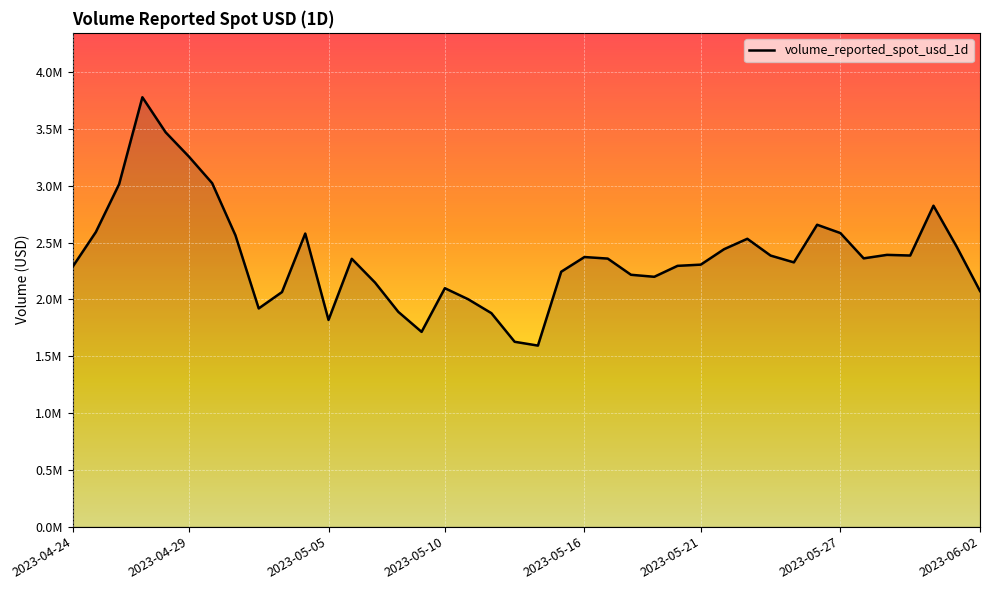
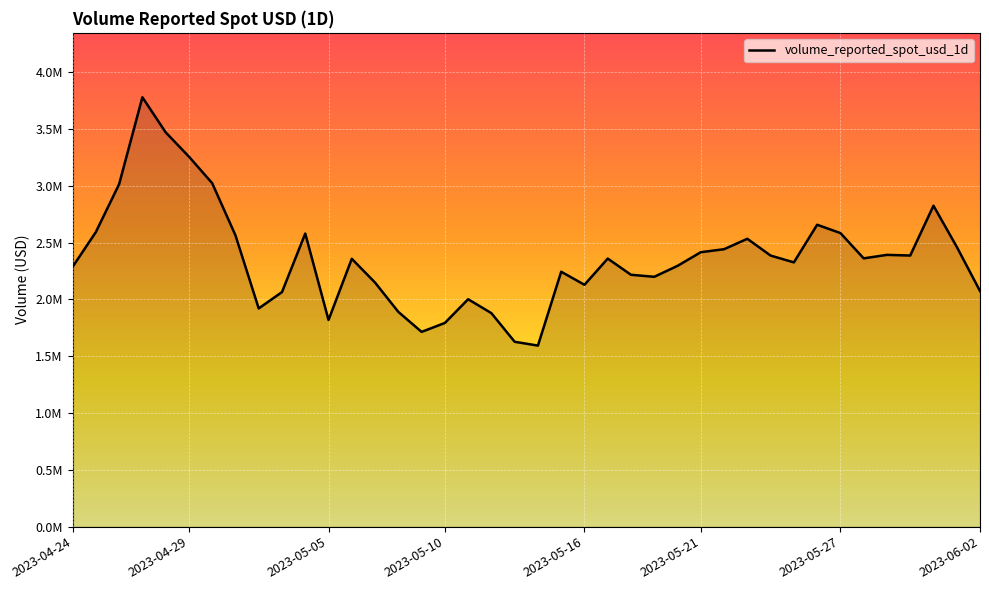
  {
    "2023-04-24": 2290000,
    "2023-04-29": 3260000,
    "2023-05-05": 1820000,
-   "2023-05-10": 2100000,
-   "2023-05-16": 2370000,
-   "2023-05-21": 2310000,
+   "2023-05-10": 1790000,
+   "2023-05-16": 2130000,
+   "2023-05-21": 2420000,
    "2023-05-27": 2580000,
    "2023-06-02": 2070000
  }
